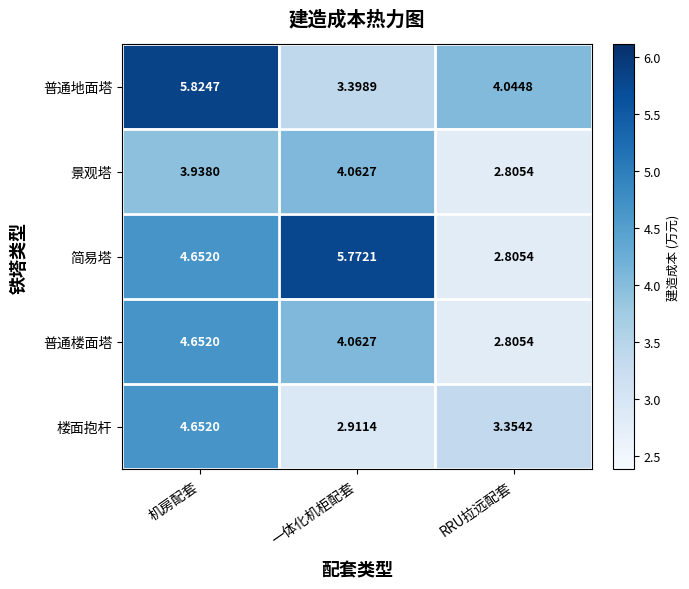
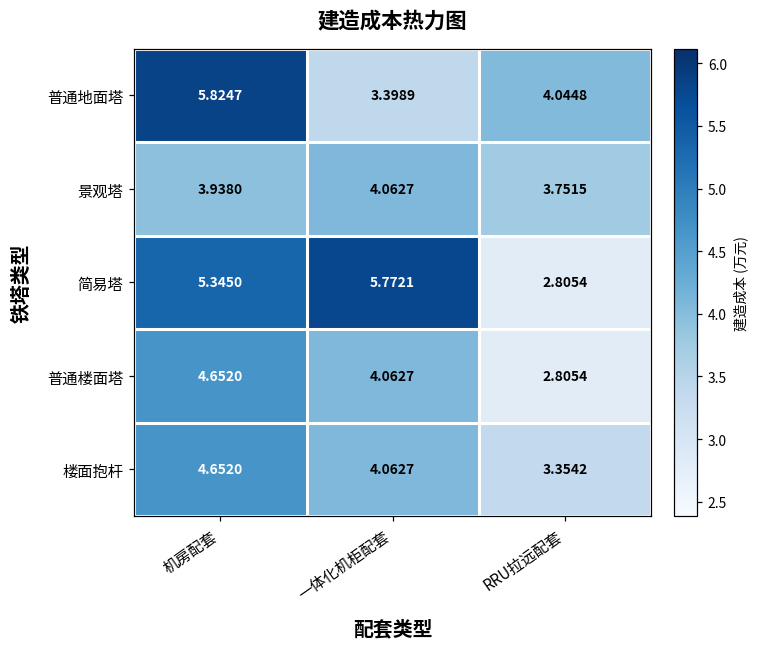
  {
    "普通地面塔": {
      "机房配套": 5.8247,
      "一体化机柜配套": 3.3989,
      "RRU拉远配套": 4.0448
    },
    "景观塔": {
      "机房配套": 3.9380,
      "一体化机柜配套": 4.0627,
-     "RRU拉远配套": 2.8054
+     "RRU拉远配套": 3.7515
    },
    "简易塔": {
-     "机房配套": 4.6520,
+     "机房配套": 5.3450,
      "一体化机柜配套": 5.7721,
      "RRU拉远配套": 2.8054
    },
    "普通楼面塔": {
      "机房配套": 4.6520,
      "一体化机柜配套": 4.0627,
      "RRU拉远配套": 2.8054
    },
    "楼面抱杆": {
      "机房配套": 4.6520,
-     "一体化机柜配套": 2.9114,
+     "一体化机柜配套": 4.0627,
      "RRU拉远配套": 3.3542
    }
  }
